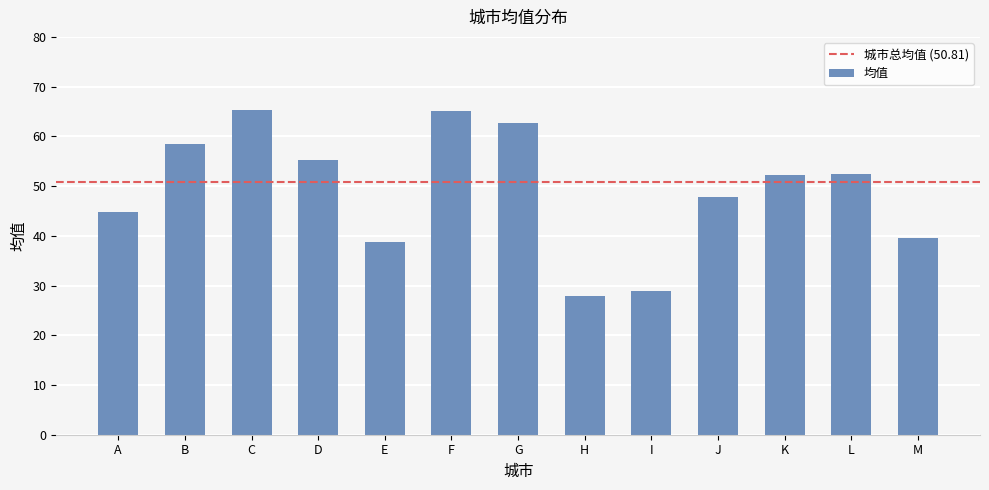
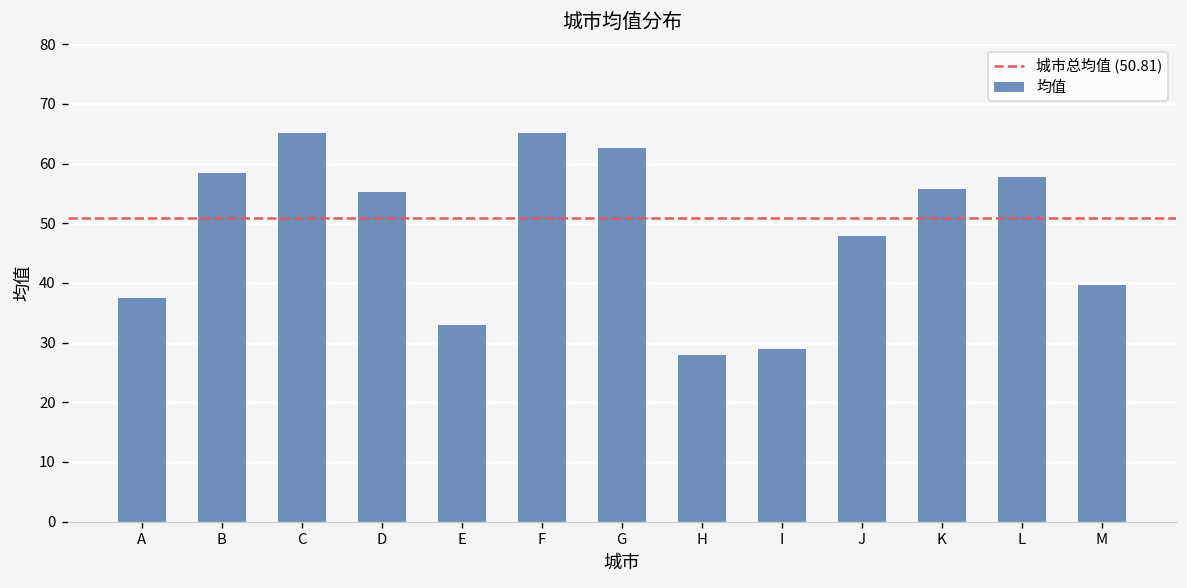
  {
-   "A": 45,
+   "A": 38,
    "B": 58,
    "C": 65,
    "D": 55,
-   "E": 39,
+   "E": 33,
    "F": 65,
    "G": 63,
    "H": 28,
    "I": 29,
    "J": 48,
-   "K": 52,
-   "L": 52,
+   "K": 56,
+   "L": 58,
    "M": 40
  }
